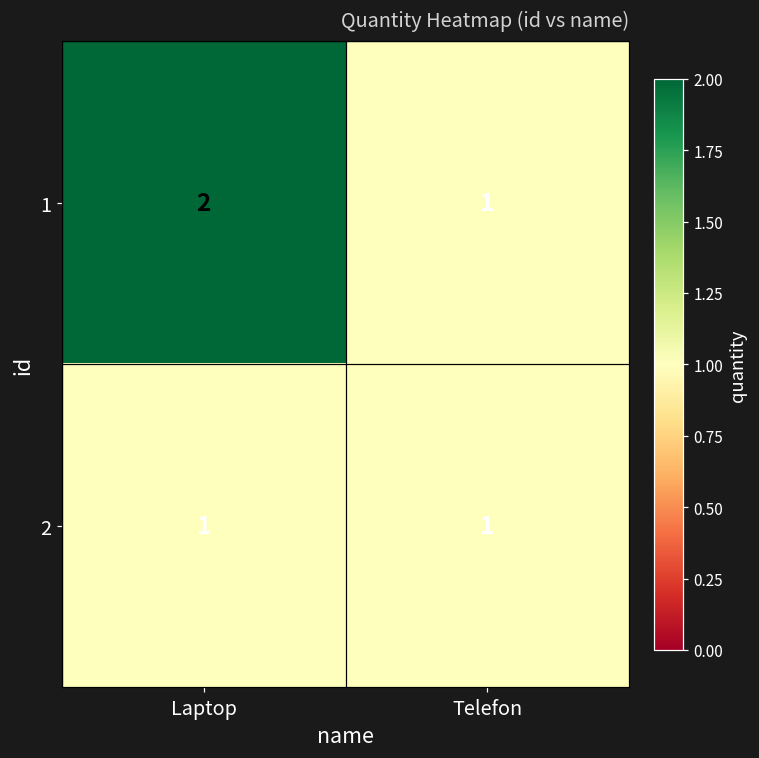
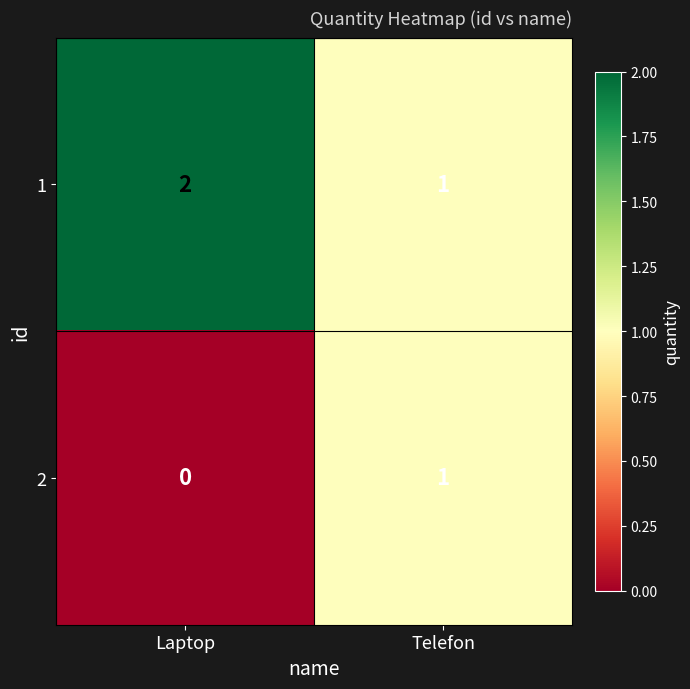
  {
    "1": {
      "Laptop": 2,
      "Telefon": 1
    },
    "2": {
-     "Laptop": 1,
+     "Laptop": 0,
      "Telefon": 1
    }
  }
